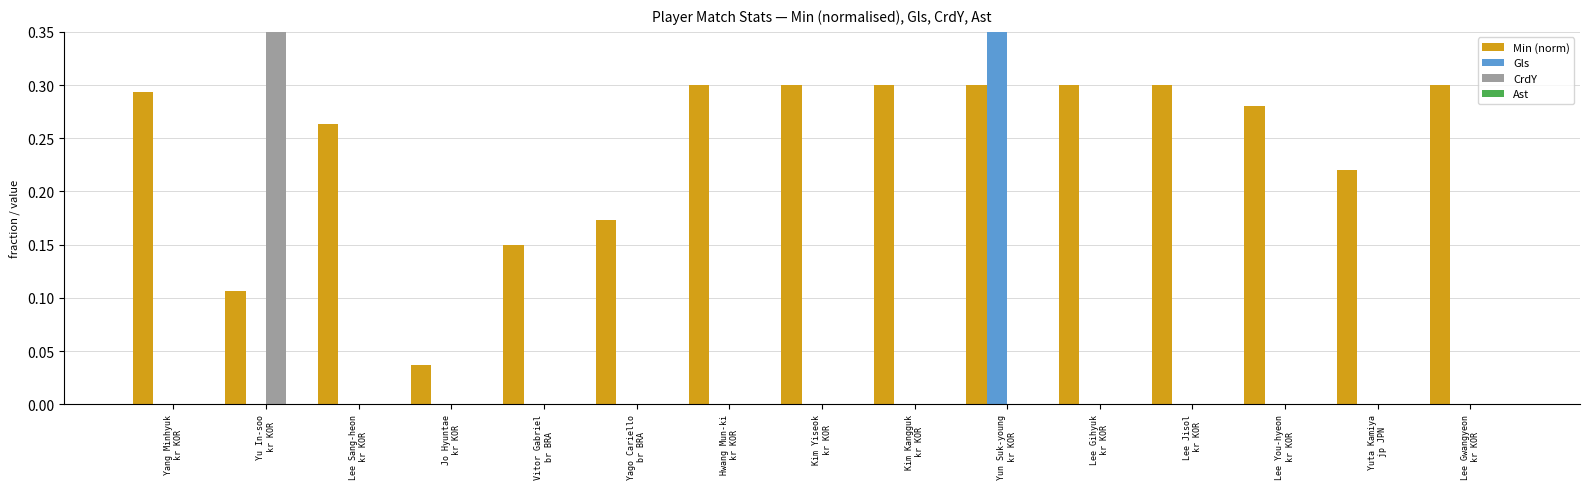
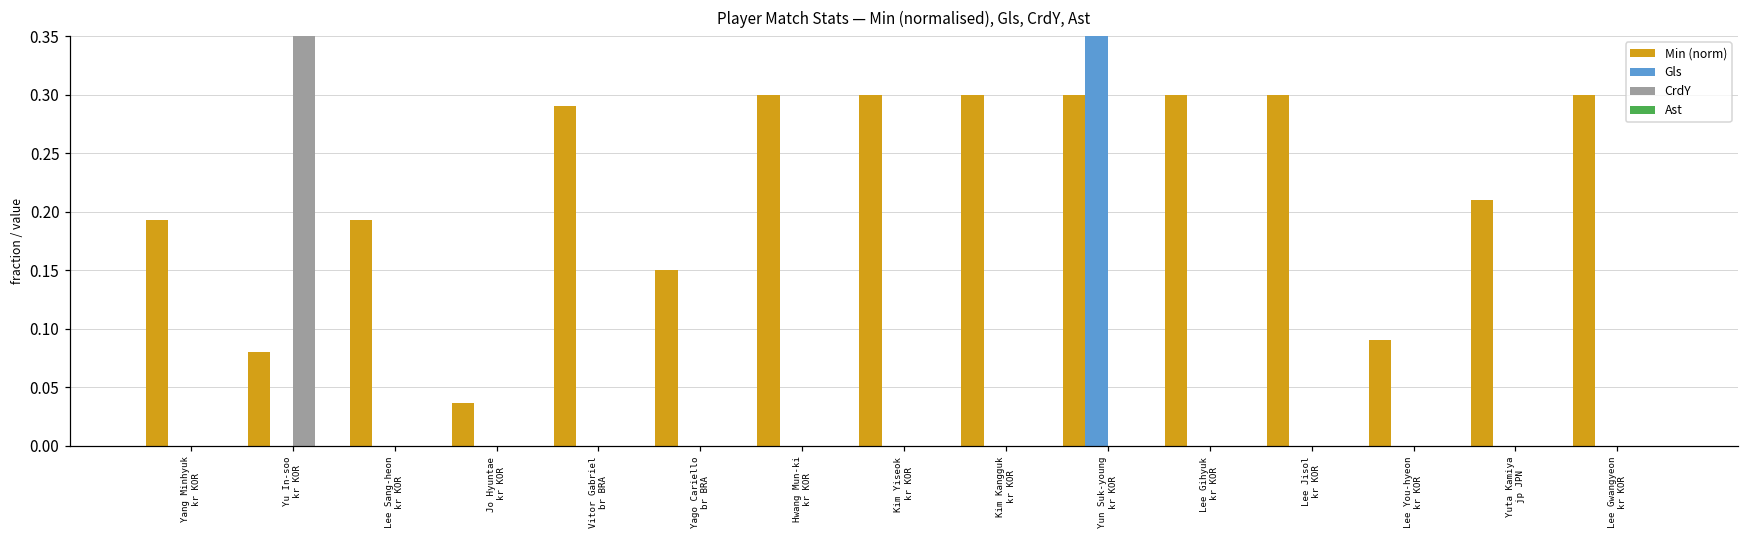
  {
    "Min (norm)": {
-     "Yang Minhyuk kr KOR": 0.293,
-     "Yu In-soo kr KOR": 0.107,
-     "Lee Sang-heon kr KOR": 0.263,
+     "Yang Minhyuk kr KOR": 0.193,
+     "Yu In-soo kr KOR": 0.080,
+     "Lee Sang-heon kr KOR": 0.193,
      "Jo Hyuntae kr KOR": 0.037,
-     "Vitor Gabriel br BRA": 0.150,
-     "Yago Cariello br BRA": 0.173,
+     "Vitor Gabriel br BRA": 0.290,
+     "Yago Cariello br BRA": 0.150,
      "Hwang Mun-ki kr KOR": 0.300,
      "Kim Yiseok kr KOR": 0.300,
      "Kim Kangguk kr KOR": 0.300,
      "Yun Suk-young kr KOR": 0.300,
      "Lee Gihyuk kr KOR": 0.300,
      "Lee Jisol kr KOR": 0.300,
-     "Lee You-hyeon kr KOR": 0.280,
-     "Yuta Kamiya jp JPN": 0.220,
+     "Lee You-hyeon kr KOR": 0.090,
+     "Yuta Kamiya jp JPN": 0.210,
      "Lee Gwangyeon kr KOR": 0.300
    },
    "Gls": {
      "Yang Minhyuk kr KOR": 0.000,
      "Yu In-soo kr KOR": 0.000,
      "Lee Sang-heon kr KOR": 0.000,
      "Jo Hyuntae kr KOR": 0.000,
      "Vitor Gabriel br BRA": 0.000,
      "Yago Cariello br BRA": 0.000,
      "Hwang Mun-ki kr KOR": 0.000,
      "Kim Yiseok kr KOR": 0.000,
      "Kim Kangguk kr KOR": 0.000,
      "Lee Gihyuk kr KOR": 0.000,
      "Lee Jisol kr KOR": 0.000,
      "Lee You-hyeon kr KOR": 0.000,
      "Yuta Kamiya jp JPN": 0.000,
      "Lee Gwangyeon kr KOR": 0.000
    },
    "CrdY": {
      "Yang Minhyuk kr KOR": 0.000,
      "Lee Sang-heon kr KOR": 0.000,
      "Jo Hyuntae kr KOR": 0.000,
      "Vitor Gabriel br BRA": 0.000,
      "Yago Cariello br BRA": 0.000,
      "Hwang Mun-ki kr KOR": 0.000,
      "Kim Yiseok kr KOR": 0.000,
      "Kim Kangguk kr KOR": 0.000,
      "Yun Suk-young kr KOR": 0.000,
      "Lee Gihyuk kr KOR": 0.000,
      "Lee Jisol kr KOR": 0.000,
      "Lee You-hyeon kr KOR": 0.000,
      "Yuta Kamiya jp JPN": 0.000,
      "Lee Gwangyeon kr KOR": 0.000
    },
    "Ast": {
      "Yang Minhyuk kr KOR": 0.000,
      "Yu In-soo kr KOR": 0.000,
      "Lee Sang-heon kr KOR": 0.000,
      "Jo Hyuntae kr KOR": 0.000,
      "Vitor Gabriel br BRA": 0.000,
      "Yago Cariello br BRA": 0.000,
      "Hwang Mun-ki kr KOR": 0.000,
      "Kim Yiseok kr KOR": 0.000,
      "Kim Kangguk kr KOR": 0.000,
      "Yun Suk-young kr KOR": 0.000,
      "Lee Gihyuk kr KOR": 0.000,
      "Lee Jisol kr KOR": 0.000,
      "Lee You-hyeon kr KOR": 0.000,
      "Yuta Kamiya jp JPN": 0.000,
      "Lee Gwangyeon kr KOR": 0.000
    }
  }
